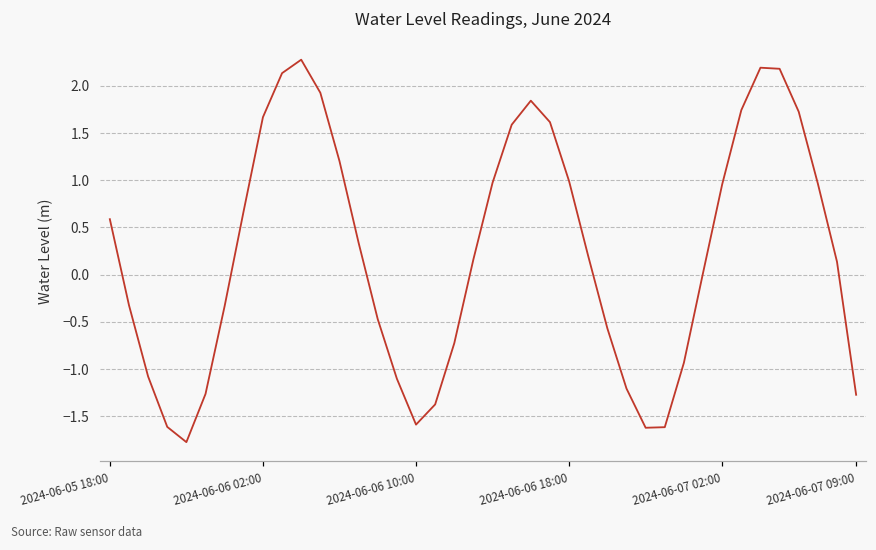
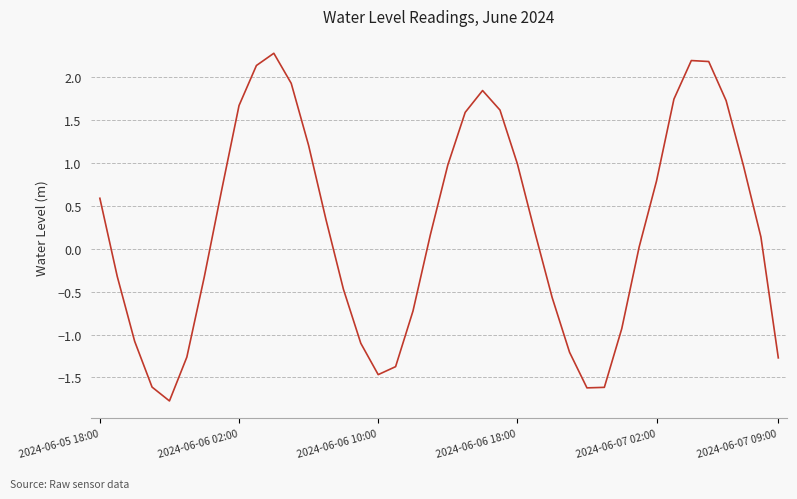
  {
    "2024-06-05 18:00": 0.6,
    "2024-06-06 02:00": 1.7,
-   "2024-06-06 10:00": -1.6,
+   "2024-06-06 10:00": -1.5,
    "2024-06-06 18:00": 1.0,
-   "2024-06-07 02:00": 1.0,
+   "2024-06-07 02:00": 0.8,
    "2024-06-07 09:00": -1.3
  }
